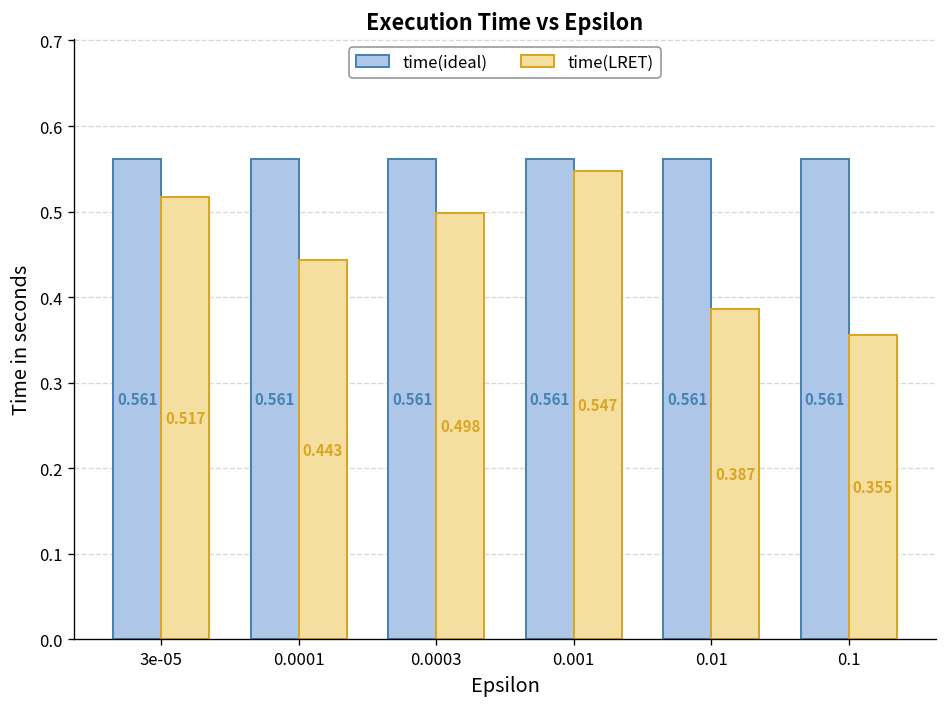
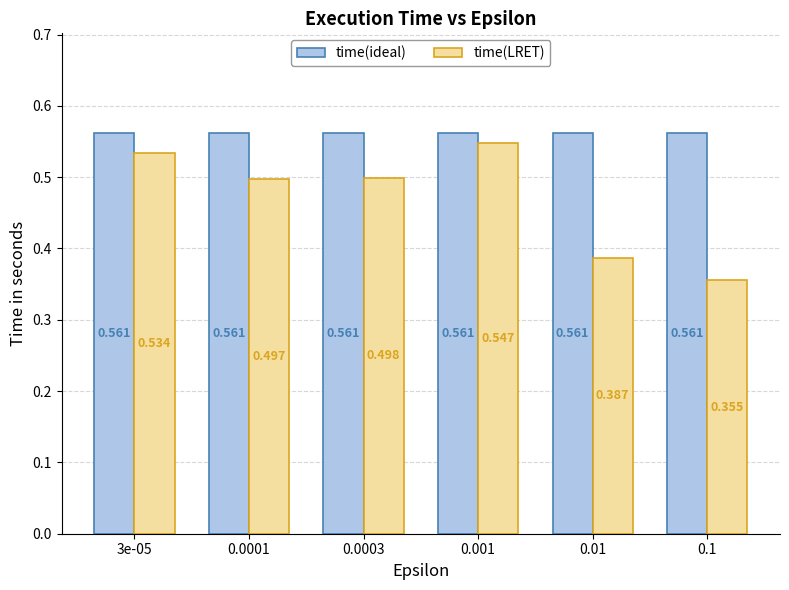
  {
    "time(ideal)": {
      "3e-05": 0.561,
      "0.0001": 0.561,
      "0.0003": 0.561,
      "0.001": 0.561,
      "0.01": 0.561,
      "0.1": 0.561
    },
    "time(LRET)": {
-     "3e-05": 0.517,
-     "0.0001": 0.443,
+     "3e-05": 0.534,
+     "0.0001": 0.497,
      "0.0003": 0.498,
      "0.001": 0.547,
      "0.01": 0.387,
      "0.1": 0.355
    }
  }
